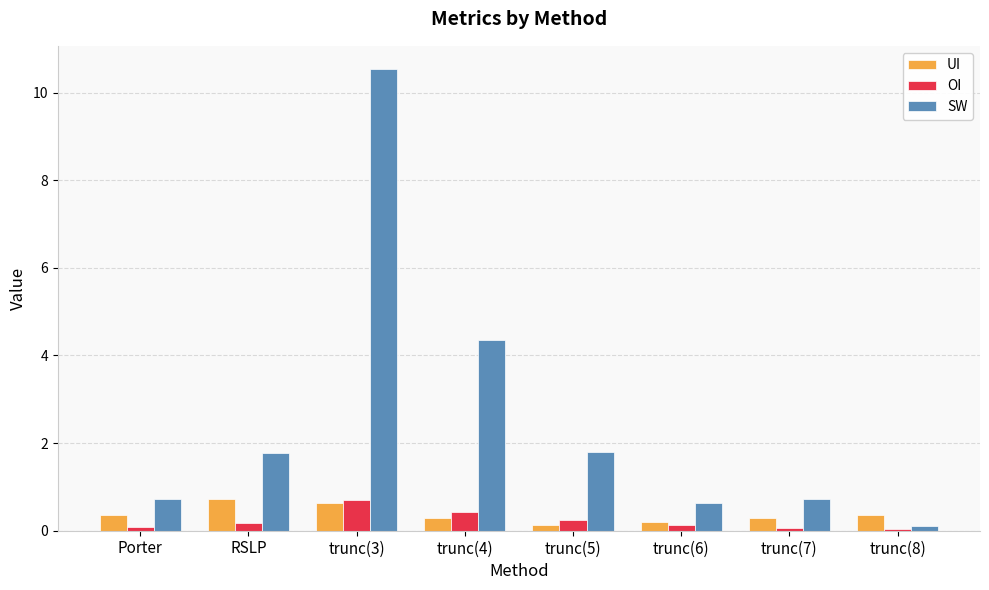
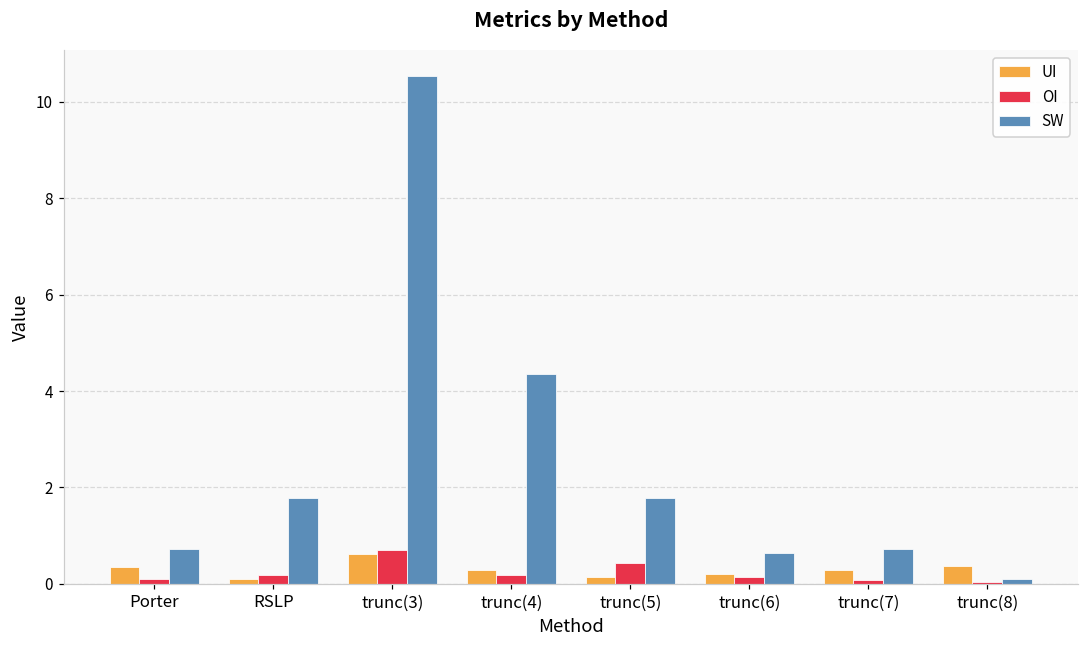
  {
    "UI": {
      "Porter": 0.3,
-     "RSLP": 0.7,
+     "RSLP": 0.1,
      "trunc(3)": 0.6,
      "trunc(4)": 0.3,
      "trunc(5)": 0.1,
      "trunc(6)": 0.2,
      "trunc(7)": 0.3,
      "trunc(8)": 0.4
    },
    "OI": {
      "Porter": 0.1,
      "RSLP": 0.2,
      "trunc(3)": 0.7,
-     "trunc(4)": 0.4,
-     "trunc(5)": 0.2,
+     "trunc(4)": 0.2,
+     "trunc(5)": 0.4,
      "trunc(6)": 0.1,
      "trunc(7)": 0.1
    },
    "SW": {
      "Porter": 0.7,
      "RSLP": 1.8,
      "trunc(3)": 10.5,
      "trunc(4)": 4.4,
      "trunc(5)": 1.8,
      "trunc(6)": 0.6,
      "trunc(7)": 0.7,
      "trunc(8)": 0.1
    }
  }
